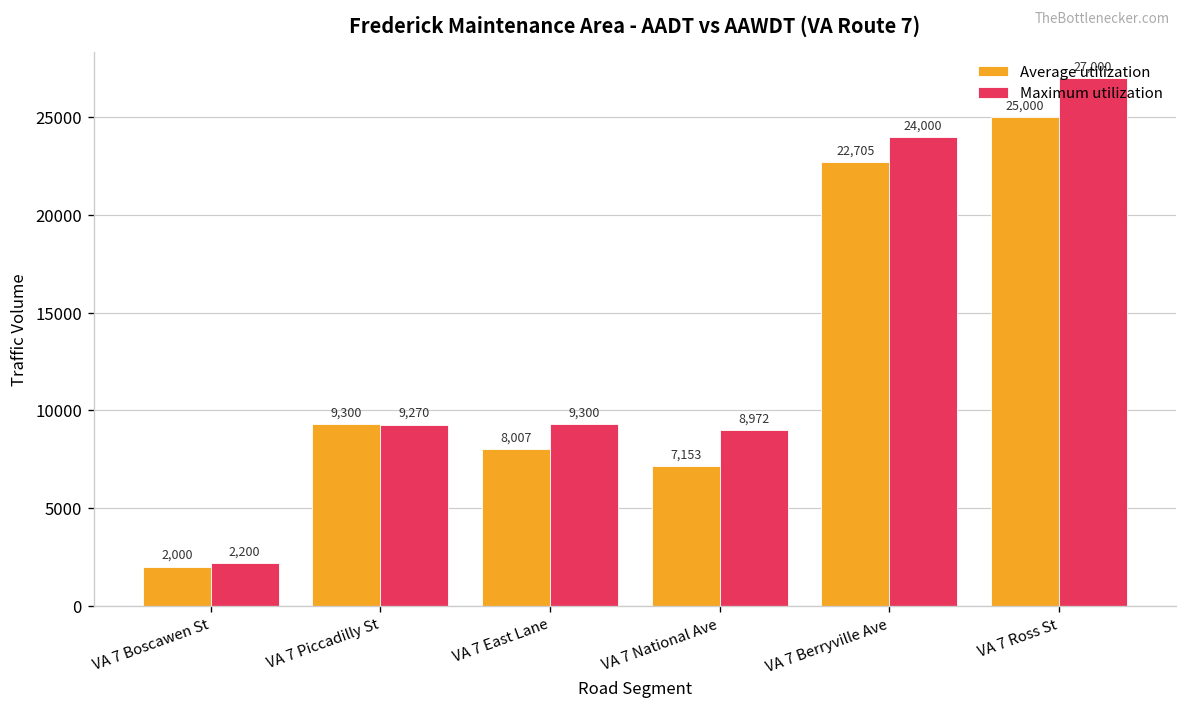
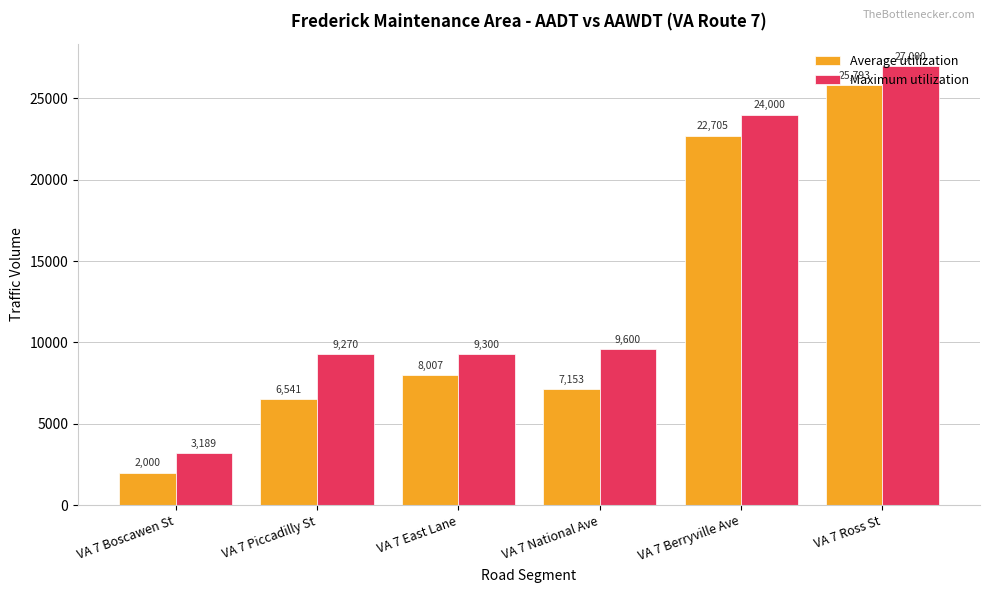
  {
    "Average utilization": {
      "VA 7 Boscawen St": "2,000",
-     "VA 7 Piccadilly St": "9,300",
+     "VA 7 Piccadilly St": "6,541",
      "VA 7 East Lane": "8,007",
      "VA 7 National Ave": "7,153",
      "VA 7 Berryville Ave": "22,705",
-     "VA 7 Ross St": "25,000"
+     "VA 7 Ross St": "25,793"
    },
    "Maximum utilization": {
-     "VA 7 Boscawen St": "2,200",
+     "VA 7 Boscawen St": "3,189",
      "VA 7 Piccadilly St": "9,270",
      "VA 7 East Lane": "9,300",
-     "VA 7 National Ave": "8,972",
+     "VA 7 National Ave": "9,600",
      "VA 7 Berryville Ave": "24,000",
      "VA 7 Ross St": "27,000"
    }
  }
